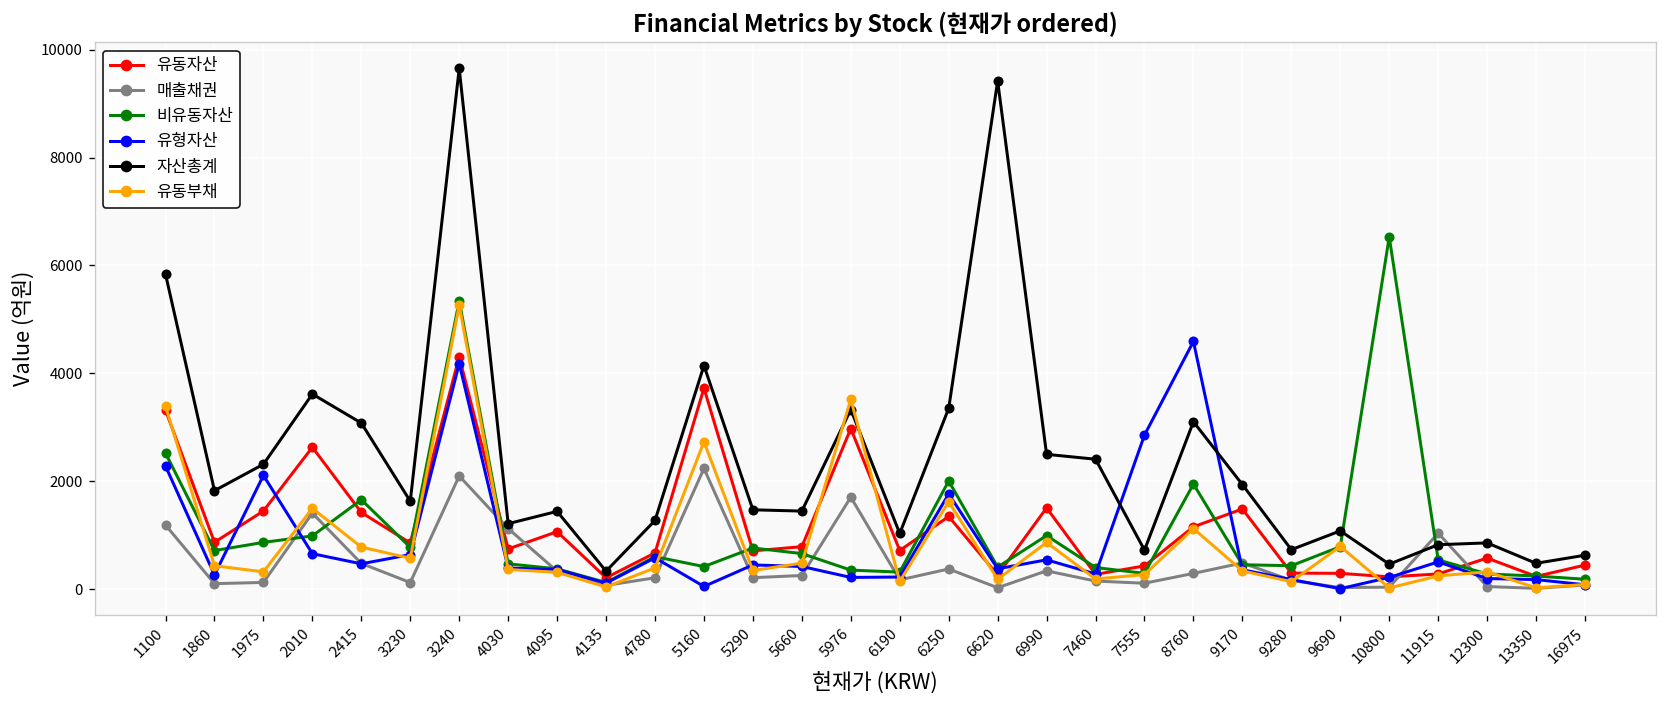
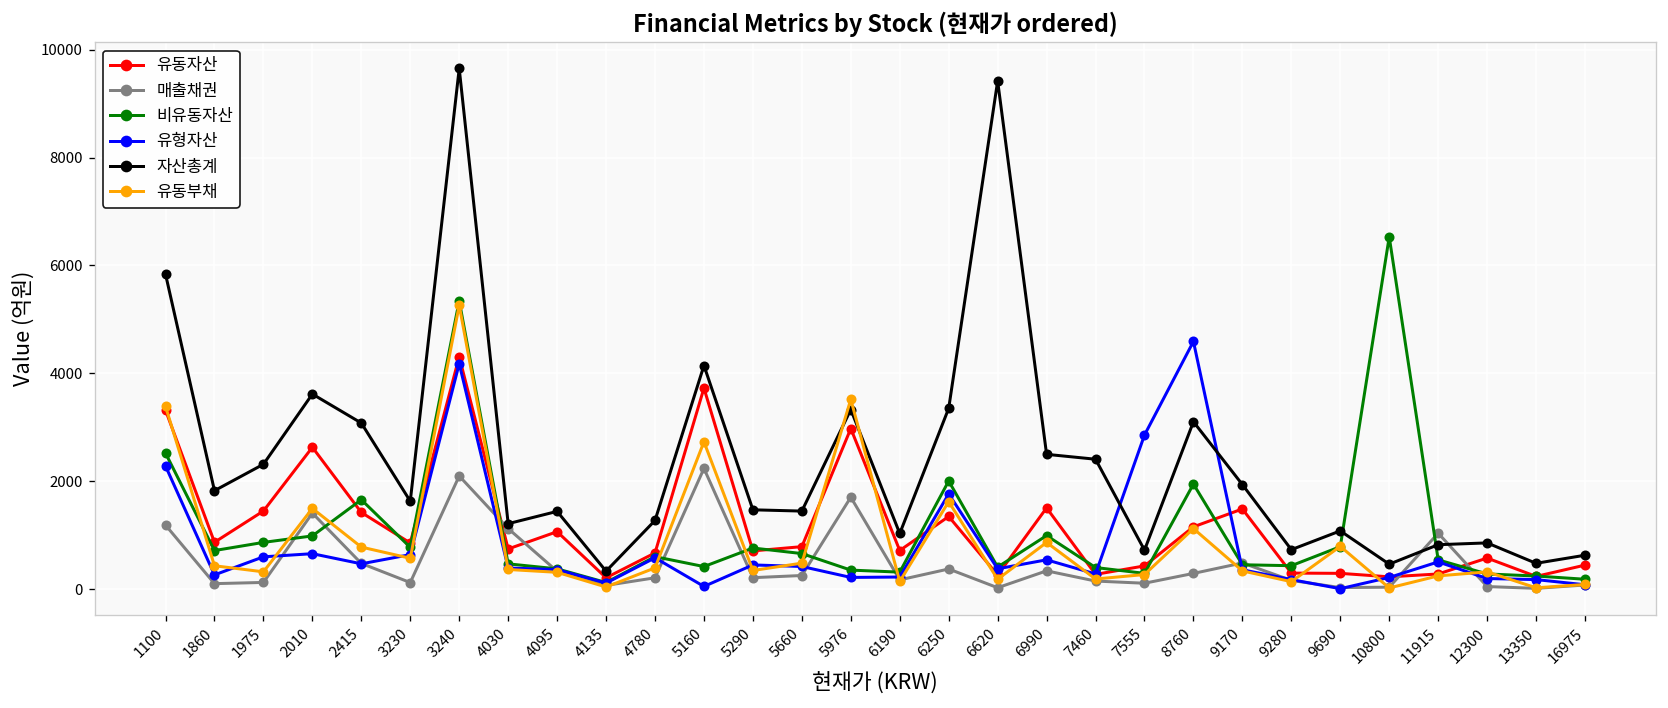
  {
    "유동자산": {
      "1100": 3300,
      "1860": 900,
      "1975": 1400,
      "2010": 2600,
      "2415": 1400,
      "3230": 900,
      "3240": 4300,
      "4030": 700,
      "4095": 1100,
      "4135": 200,
      "4780": 700,
      "5160": 3700,
      "5660": 800,
      "5976": 3000,
      "6190": 700,
      "6250": 1300,
      "6620": 300,
      "6990": 1500,
      "7555": 400,
      "9170": 1500,
      "9280": 300,
      "9690": 300,
      "12300": 600,
      "16975": 400
    },
    "매출채권": {
      "1100": 1200,
      "1860": 100,
      "1975": 100,
      "2010": 1400,
      "3230": 100,
      "3240": 2100,
      "4030": 1100,
      "4780": 200,
      "5160": 2200,
      "5290": 200,
      "5660": 300,
      "5976": 1700,
      "6250": 400,
      "6620": 0,
      "6990": 300,
      "7555": 100,
      "8760": 300,
      "11915": 1000,
      "12300": 0
    },
    "비유동자산": {
      "1100": 2500,
      "1860": 700,
      "1975": 900,
      "2010": 1000,
      "2415": 1700,
      "3230": 800,
      "3240": 5300,
      "4030": 500,
      "5160": 400,
      "5660": 700,
      "5976": 400,
      "6190": 300,
      "6250": 2000,
      "6990": 1000,
      "7460": 400,
      "8760": 1900,
      "9280": 400,
      "10800": 6500,
      "16975": 200
    },
    "유형자산": {
      "1100": 2300,
      "1860": 300,
-     "1975": 2100,
+     "1975": 600,
      "2010": 700,
      "3230": 600,
      "3240": 4200,
      "5160": 0,
      "5290": 400,
      "5660": 400,
      "5976": 200,
      "6250": 1800,
      "6990": 500,
      "7555": 2900,
      "8760": 4600,
      "12300": 200,
      "13350": 200
    },
    "자산총계": {
      "1100": 5800,
      "1860": 1800,
      "1975": 2300,
      "2010": 3600,
      "2415": 3100,
      "3230": 1600,
      "3240": 9700,
      "4030": 1200,
      "4095": 1400,
      "4135": 300,
      "4780": 1300,
      "5160": 4100,
      "5290": 1500,
      "5660": 1400,
      "5976": 3300,
      "6190": 1000,
      "6250": 3400,
      "6620": 9400,
      "6990": 2500,
      "7460": 2400,
      "7555": 700,
      "8760": 3100,
      "9170": 1900,
      "9280": 700,
      "9690": 1100,
      "10800": 500,
      "11915": 800,
      "12300": 900,
      "13350": 500,
      "16975": 600
    },
    "유동부채": {
      "1100": 3400,
      "1860": 400,
      "1975": 300,
      "2010": 1500,
      "2415": 800,
      "3230": 600,
      "3240": 5300,
      "4780": 400,
      "5160": 2700,
      "5290": 300,
      "5660": 500,
      "5976": 3500,
      "6250": 1600,
      "6620": 200,
      "6990": 900
    }
  }
